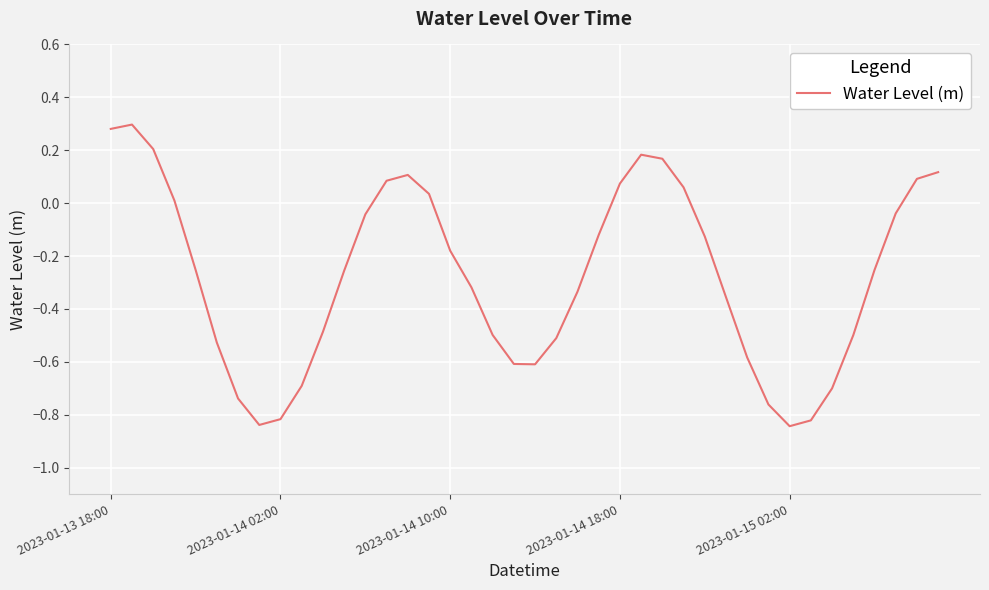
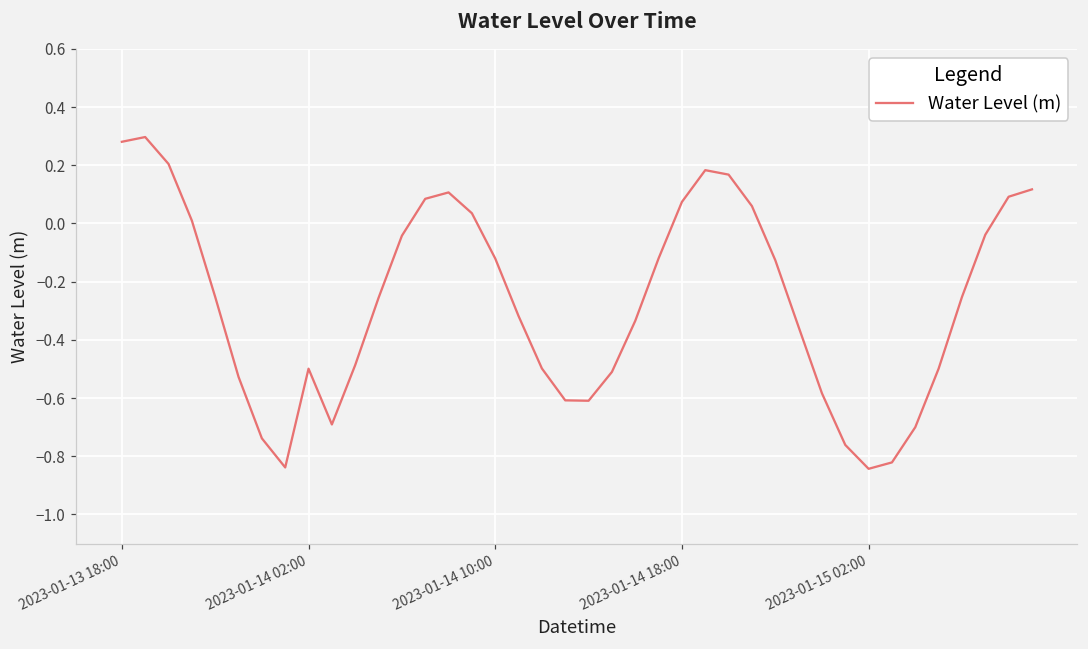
  {
    "2023-01-13 18:00": 0.28,
-   "2023-01-14 02:00": -0.82,
-   "2023-01-14 10:00": -0.18,
+   "2023-01-14 02:00": -0.50,
+   "2023-01-14 10:00": -0.12,
    "2023-01-14 18:00": 0.07,
    "2023-01-15 02:00": -0.84
  }
